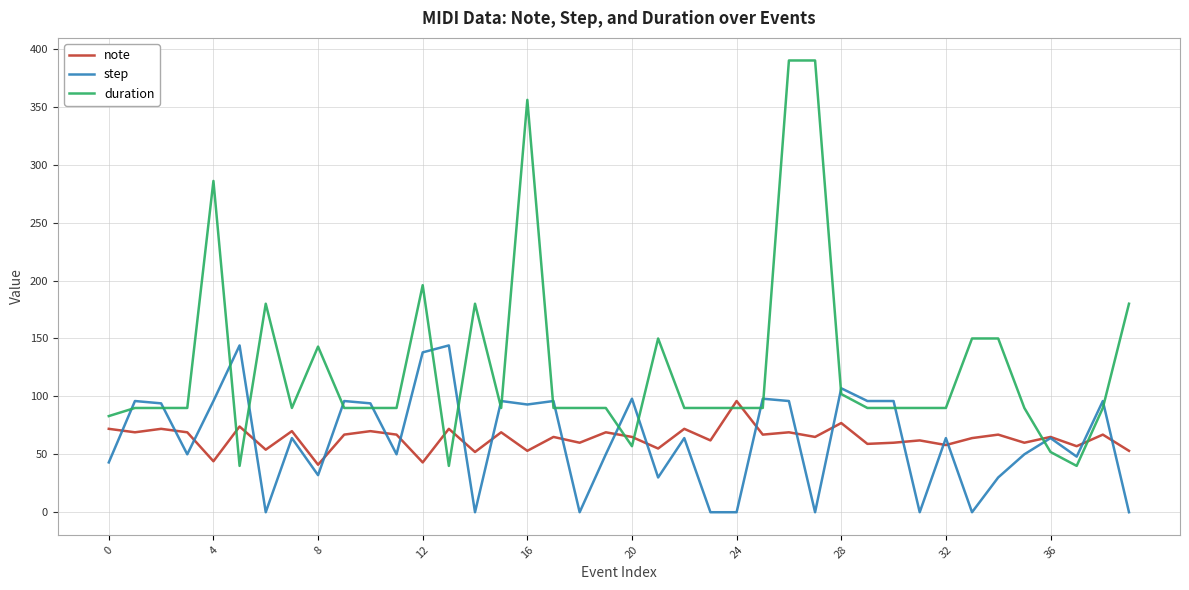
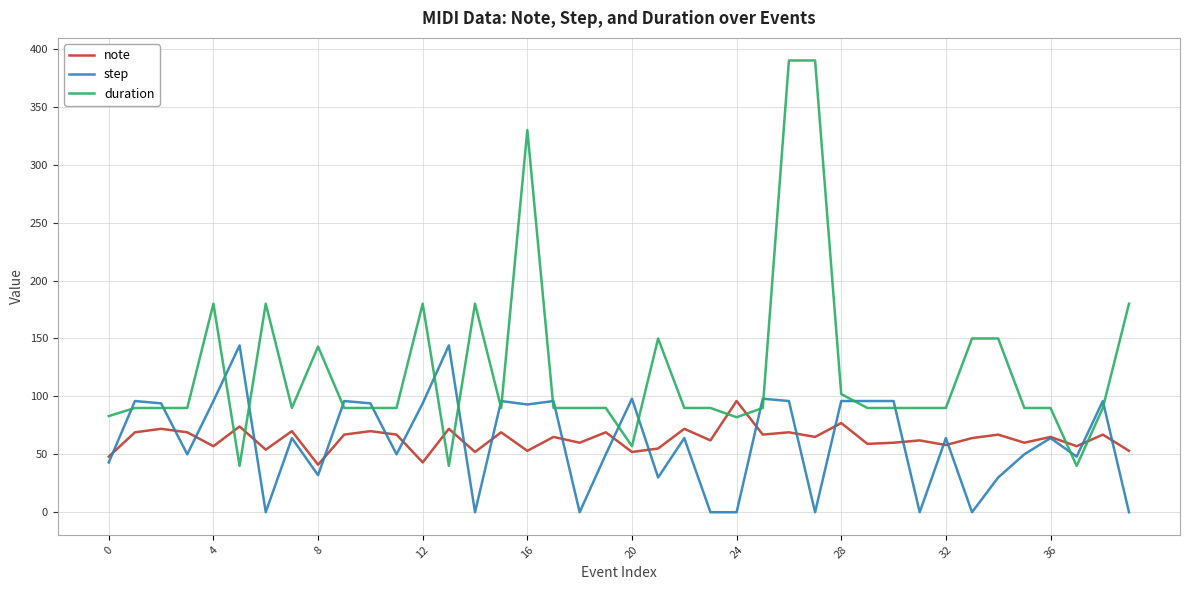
  {
    "note": {
-     "0": 72,
-     "4": 44,
+     "0": 48,
+     "4": 57,
      "8": 41,
      "12": 43,
      "16": 53,
-     "20": 65,
+     "20": 52,
      "24": 96,
      "28": 77,
      "32": 58
    },
    "step": {
      "0": 43,
      "4": 96,
      "8": 32,
-     "12": 138,
+     "12": 94,
      "16": 93,
      "20": 98,
      "24": 0,
-     "28": 107,
+     "28": 96,
      "32": 64
    },
    "duration": {
      "0": 83,
-     "4": 286,
+     "4": 180,
      "8": 143,
-     "12": 196,
-     "16": 356,
+     "12": 180,
+     "16": 330,
      "20": 57,
-     "24": 90,
+     "24": 82,
      "28": 102,
      "32": 90,
-     "36": 52
+     "36": 90
    }
  }
